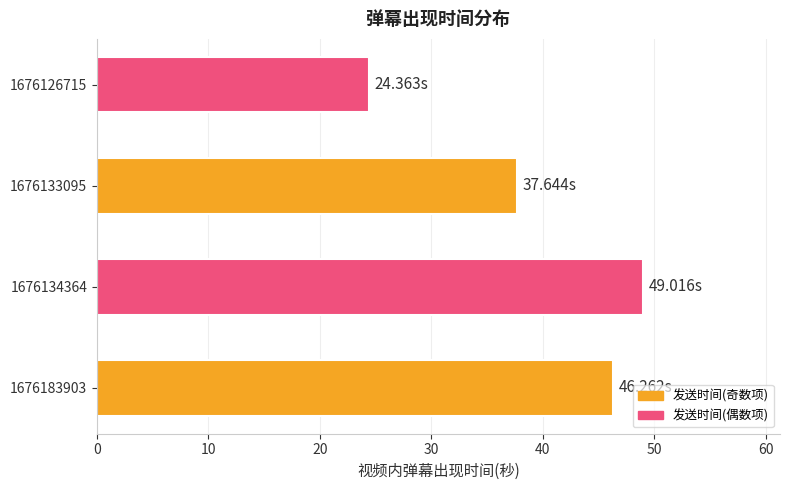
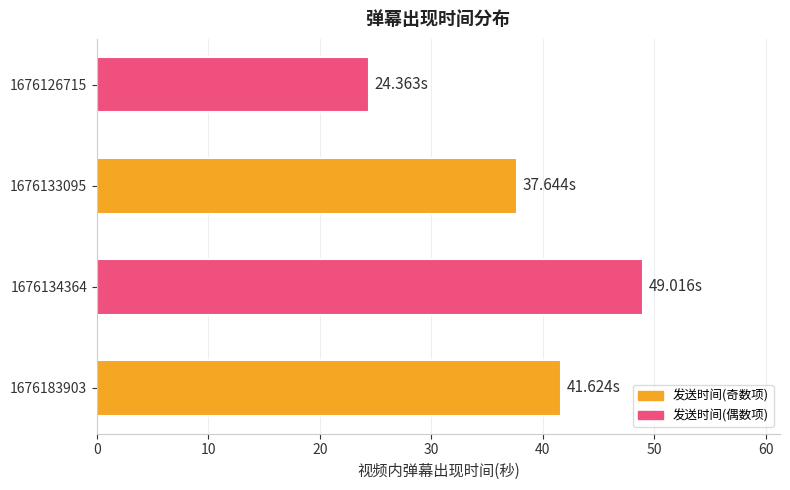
  {
-   "1676183903": 46.3
+   "1676183903": 41.6
  }
